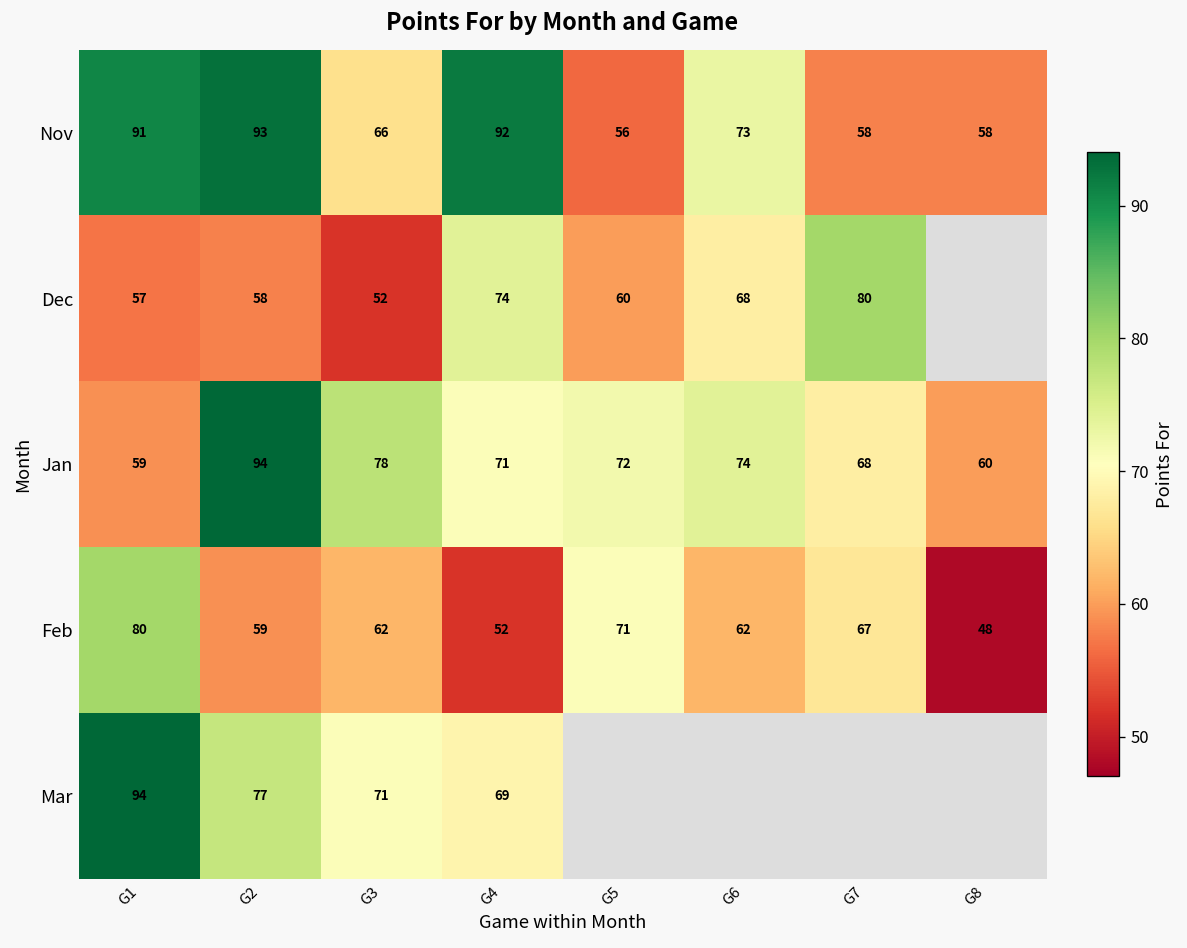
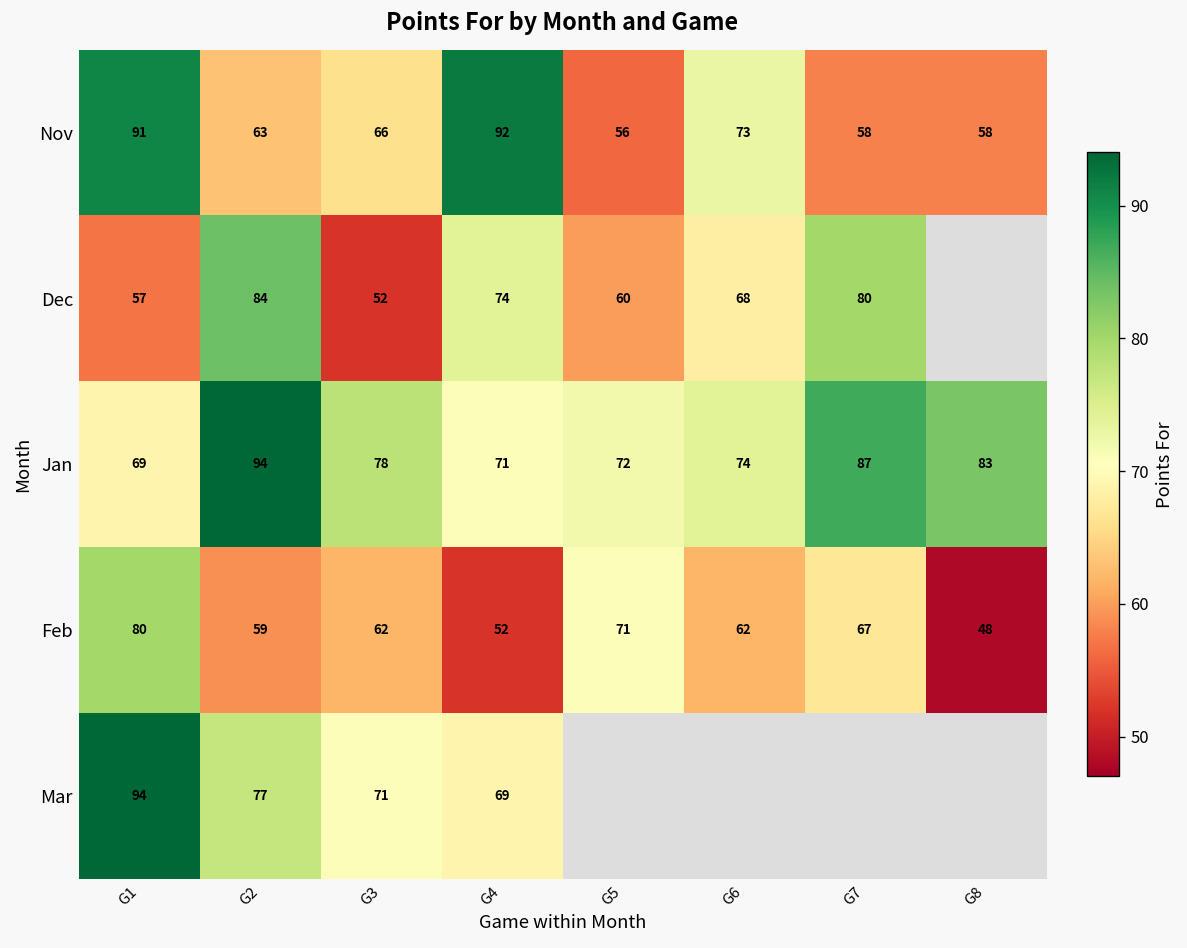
  {
    "Nov": {
      "G1": 91,
-     "G2": 93,
+     "G2": 63,
      "G3": 66,
      "G4": 92,
      "G5": 56,
      "G6": 73,
      "G7": 58,
      "G8": 58
    },
    "Dec": {
      "G1": 57,
-     "G2": 58,
+     "G2": 84,
      "G3": 52,
      "G4": 74,
      "G5": 60,
      "G6": 68,
      "G7": 80
    },
    "Jan": {
-     "G1": 59,
+     "G1": 69,
      "G2": 94,
      "G3": 78,
      "G4": 71,
      "G5": 72,
      "G6": 74,
-     "G7": 68,
-     "G8": 60
+     "G7": 87,
+     "G8": 83
    },
    "Feb": {
      "G1": 80,
      "G2": 59,
      "G3": 62,
      "G4": 52,
      "G5": 71,
      "G6": 62,
      "G7": 67,
      "G8": 48
    },
    "Mar": {
      "G1": 94,
      "G2": 77,
      "G3": 71,
      "G4": 69
    }
  }
